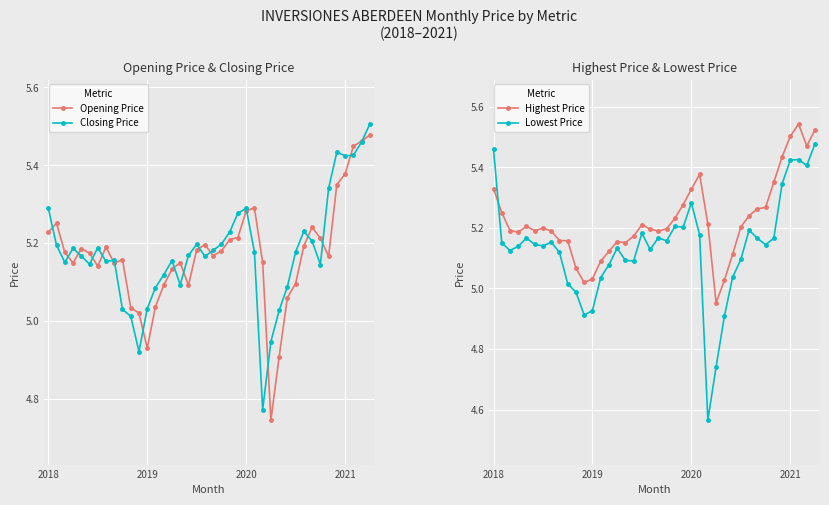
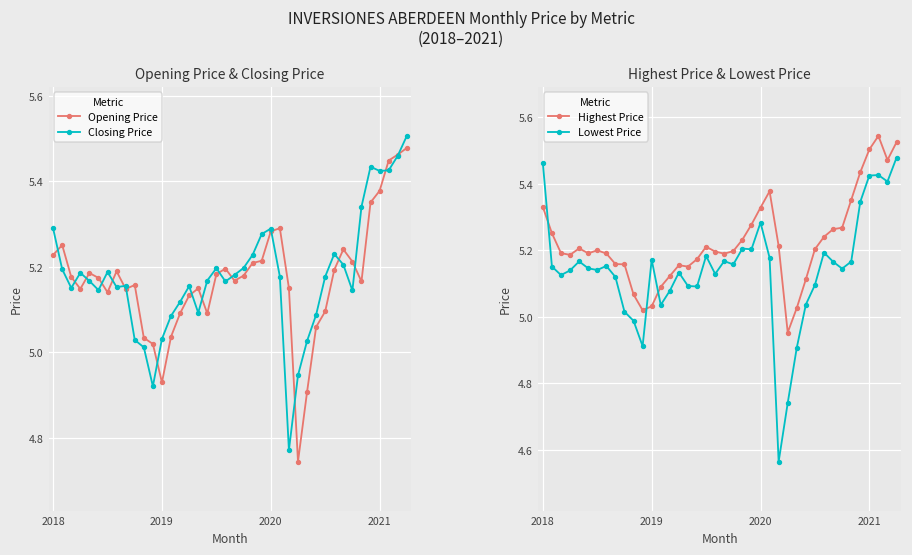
  {
    "Opening Price & Closing Price": {
      "Opening Price": {
        "2018": 5.23,
        "2019": 4.93,
        "2020": 5.28,
        "2021": 5.38
      },
      "Closing Price": {
        "2018": 5.29,
        "2019": 5.03,
        "2020": 5.29,
        "2021": 5.42
      }
    },
    "Highest Price & Lowest Price": {
      "Highest Price": {
        "2018": 5.33,
        "2019": 5.03,
        "2020": 5.33,
        "2021": 5.50
      },
      "Lowest Price": {
        "2018": 5.46,
-       "2019": 4.93,
+       "2019": 5.17,
        "2020": 5.28,
        "2021": 5.42
      }
    }
  }
